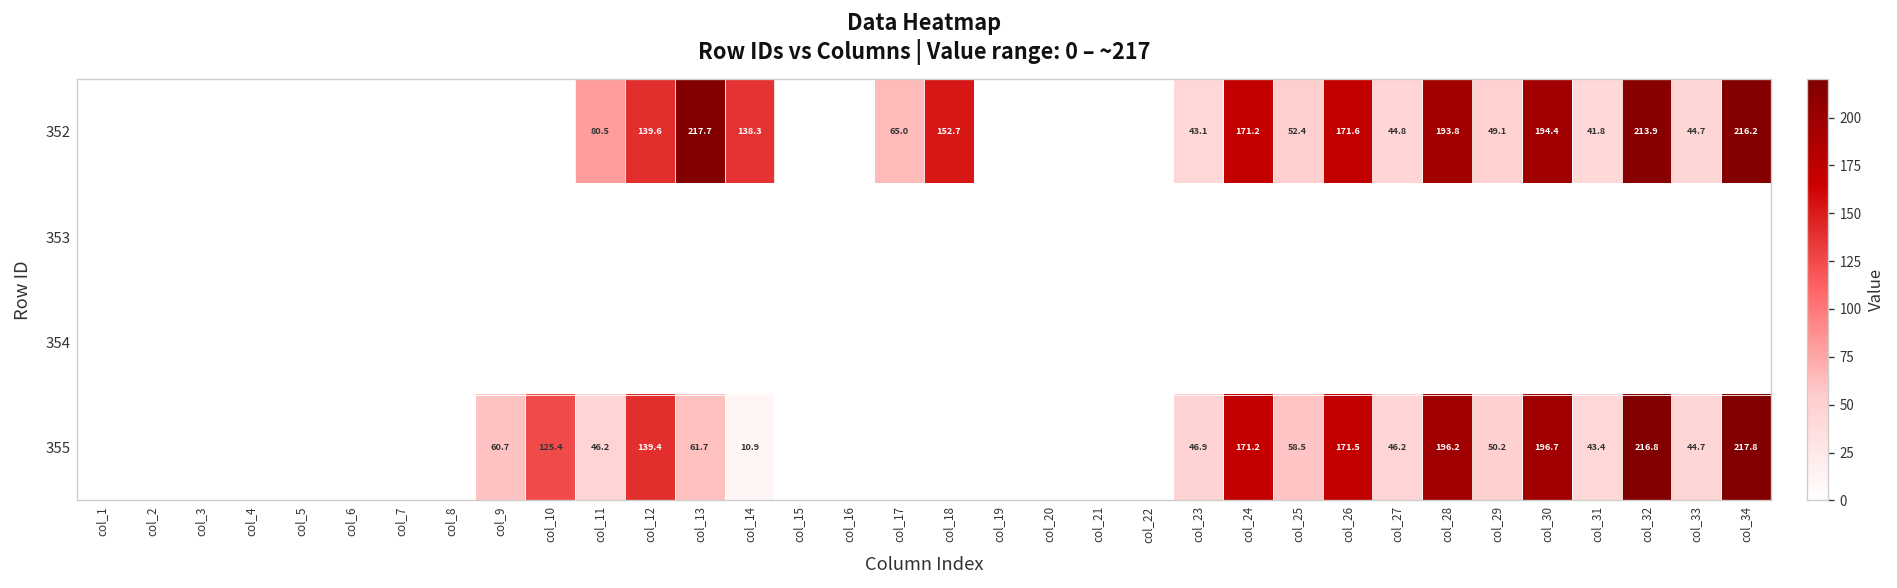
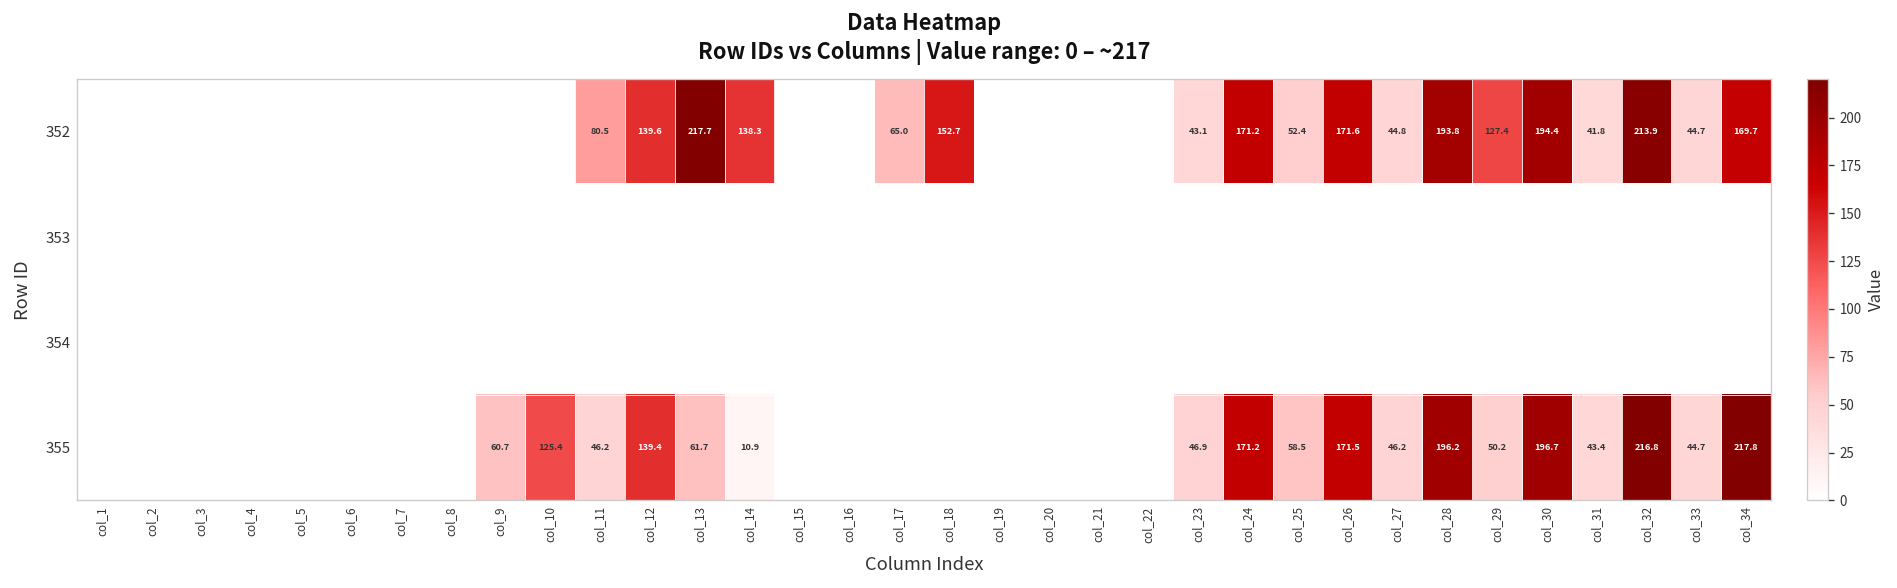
  {
    "352": {
      "col_11": 80.5,
      "col_12": 139.6,
      "col_13": 217.7,
      "col_14": 138.3,
      "col_17": 65.0,
      "col_18": 152.7,
      "col_23": 43.1,
      "col_24": 171.2,
      "col_25": 52.4,
      "col_26": 171.6,
      "col_27": 44.8,
      "col_28": 193.8,
-     "col_29": 49.1,
+     "col_29": 127.4,
      "col_30": 194.4,
      "col_31": 41.8,
      "col_32": 213.9,
      "col_33": 44.7,
-     "col_34": 216.2
+     "col_34": 169.7
    },
    "355": {
      "col_9": 60.7,
      "col_10": 125.4,
      "col_11": 46.2,
      "col_12": 139.4,
      "col_13": 61.7,
      "col_14": 10.9,
      "col_23": 46.9,
      "col_24": 171.2,
      "col_25": 58.5,
      "col_26": 171.5,
      "col_27": 46.2,
      "col_28": 196.2,
      "col_29": 50.2,
      "col_30": 196.7,
      "col_31": 43.4,
      "col_32": 216.8,
      "col_33": 44.7,
      "col_34": 217.8
    }
  }
